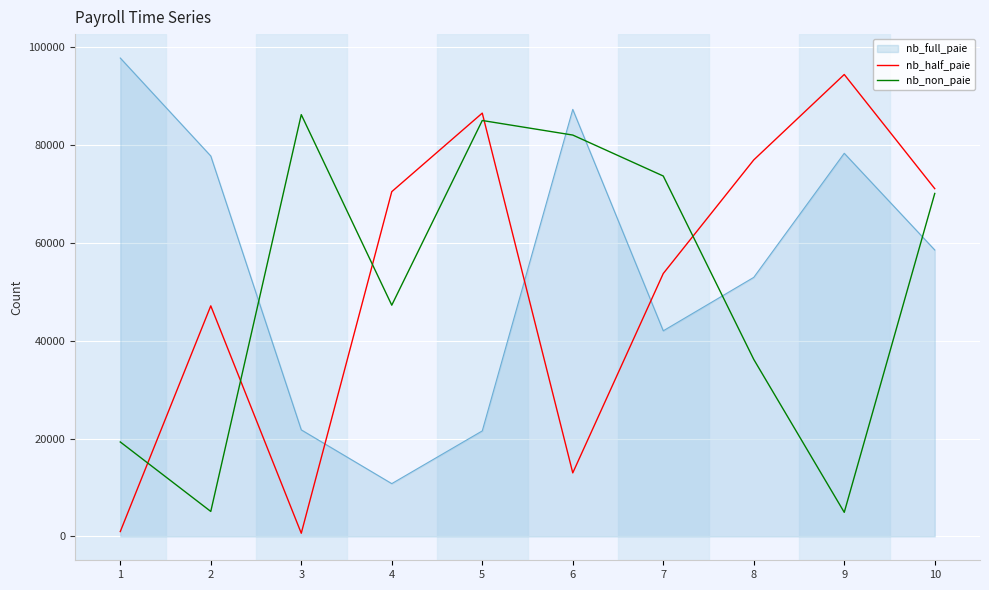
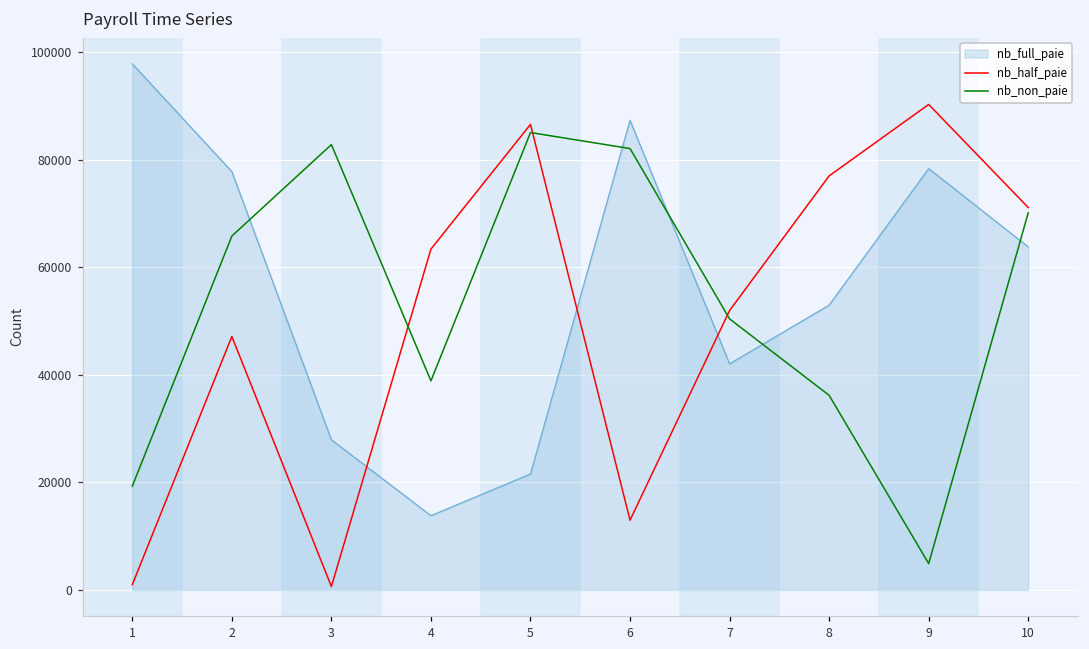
  {
    "nb_full_paie": {
      "1": 98000,
      "2": 78000,
-     "3": 22000,
-     "4": 11000,
+     "3": 28000,
+     "4": 14000,
      "5": 22000,
      "6": 87000,
      "7": 42000,
      "8": 53000,
      "9": 78000,
-     "10": 59000
+     "10": 64000
    },
    "nb_half_paie": {
      "1": 1000,
      "2": 47000,
      "3": 1000,
-     "4": 70000,
+     "4": 63000,
      "5": 87000,
      "6": 13000,
-     "7": 54000,
+     "7": 52000,
      "8": 77000,
-     "9": 94000,
+     "9": 90000,
      "10": 71000
    },
    "nb_non_paie": {
      "1": 19000,
-     "2": 5000,
-     "3": 86000,
-     "4": 47000,
+     "2": 66000,
+     "3": 83000,
+     "4": 39000,
      "5": 85000,
      "6": 82000,
-     "7": 74000,
+     "7": 50000,
      "8": 36000,
      "9": 5000,
      "10": 70000
    }
  }
